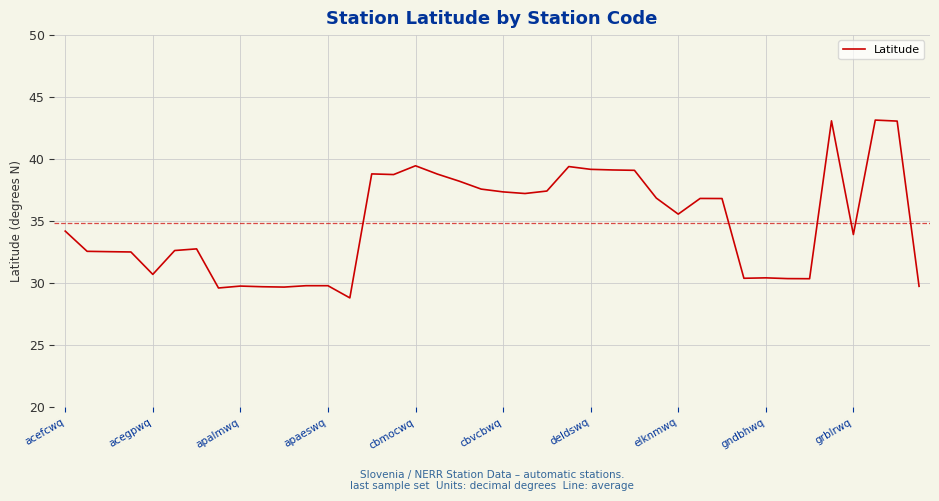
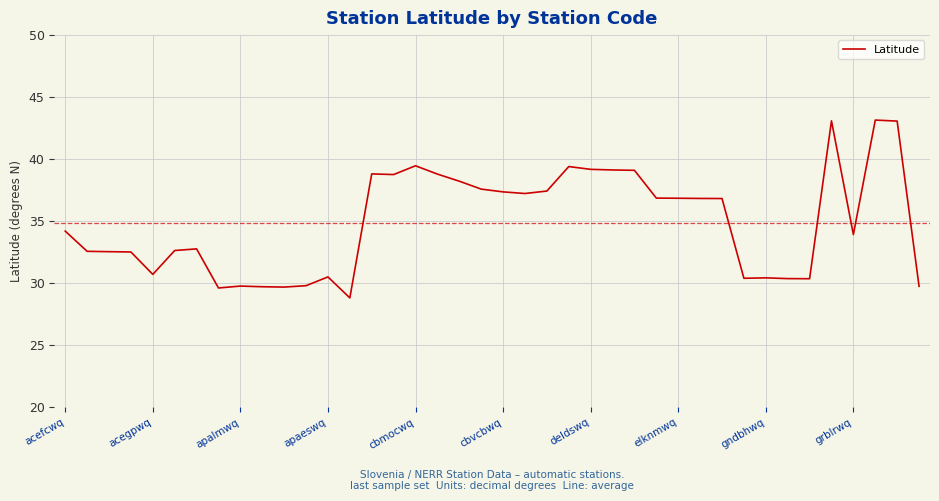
  {
    "acefcwq": 34.2,
    "acegpwq": 30.7,
    "apalmwq": 29.8,
-   "apaeswq": 29.8,
+   "apaeswq": 30.5,
    "cbmocwq": 39.5,
    "cbvcbwq": 37.3,
    "deldswq": 39.2,
-   "elknmwq": 35.6,
+   "elknmwq": 36.8,
    "gndbhwq": 30.4,
    "grblrwq": 33.9
  }
